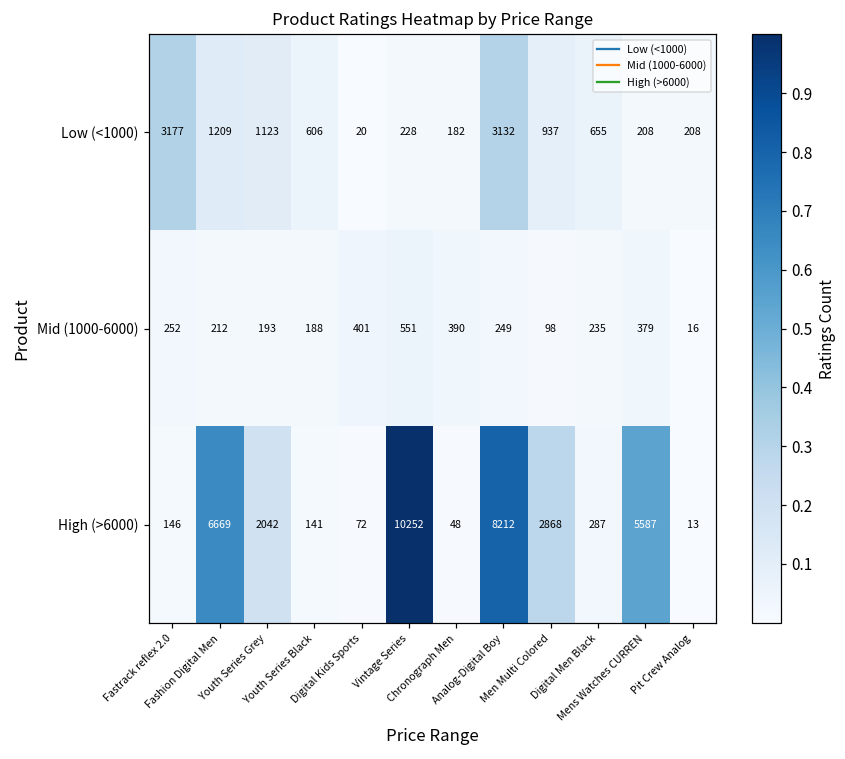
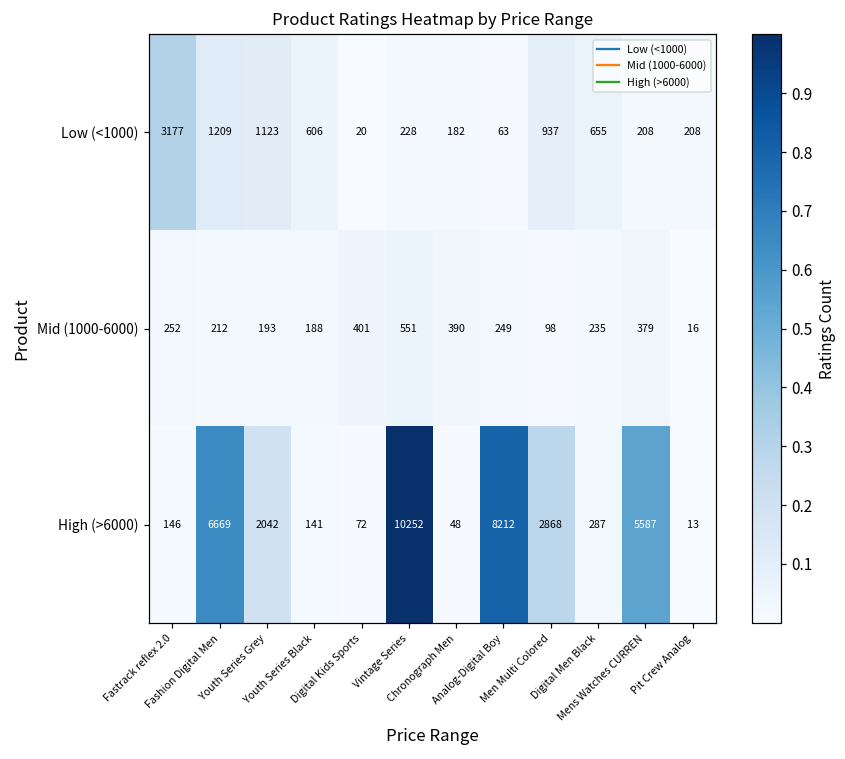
  {
    "Low (<1000)": {
      "Fastrack reflex 2.0": 3177,
      "Fashion Digital Men": 1209,
      "Youth Series Grey": 1123,
      "Youth Series Black": 606,
      "Digital Kids Sports": 20,
      "Vintage Series": 228,
      "Chronograph Men": 182,
-     "Analog-Digital Boy": 3132,
+     "Analog-Digital Boy": 63,
      "Men Multi Colored": 937,
      "Digital Men Black": 655,
      "Mens Watches CURREN": 208,
      "Pit Crew Analog": 208
    },
    "Mid (1000-6000)": {
      "Fastrack reflex 2.0": 252,
      "Fashion Digital Men": 212,
      "Youth Series Grey": 193,
      "Youth Series Black": 188,
      "Digital Kids Sports": 401,
      "Vintage Series": 551,
      "Chronograph Men": 390,
      "Analog-Digital Boy": 249,
      "Men Multi Colored": 98,
      "Digital Men Black": 235,
      "Mens Watches CURREN": 379,
      "Pit Crew Analog": 16
    },
    "High (>6000)": {
      "Fastrack reflex 2.0": 146,
      "Fashion Digital Men": 6669,
      "Youth Series Grey": 2042,
      "Youth Series Black": 141,
      "Digital Kids Sports": 72,
      "Vintage Series": 10252,
      "Chronograph Men": 48,
      "Analog-Digital Boy": 8212,
      "Men Multi Colored": 2868,
      "Digital Men Black": 287,
      "Mens Watches CURREN": 5587,
      "Pit Crew Analog": 13
    }
  }
